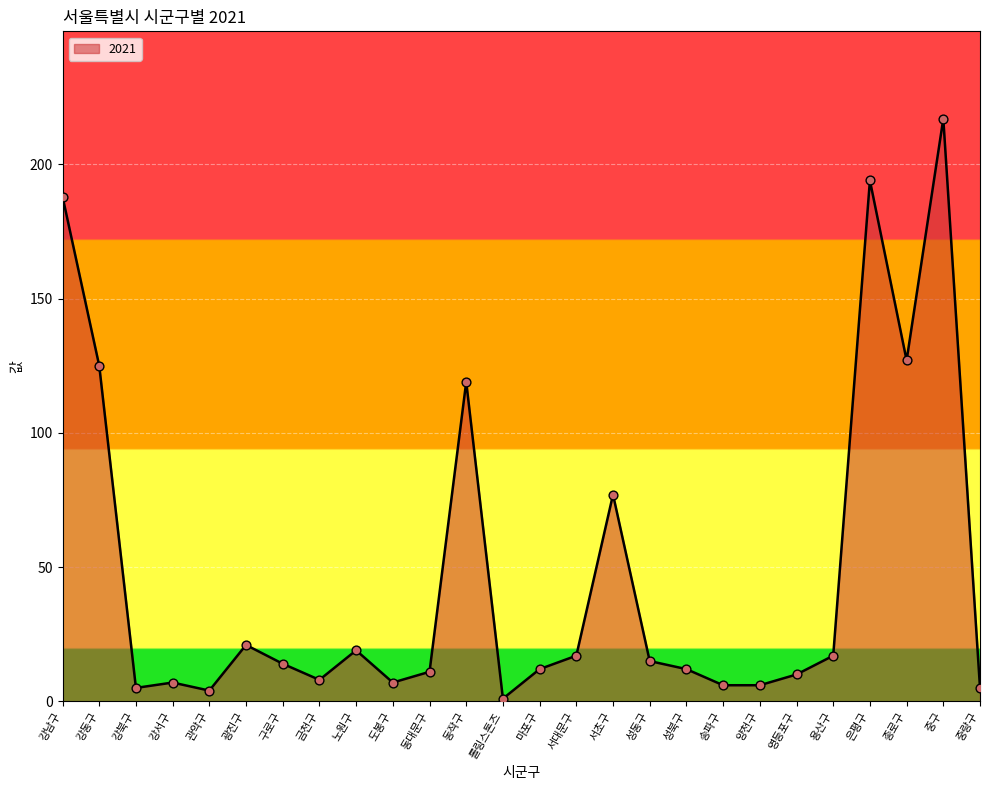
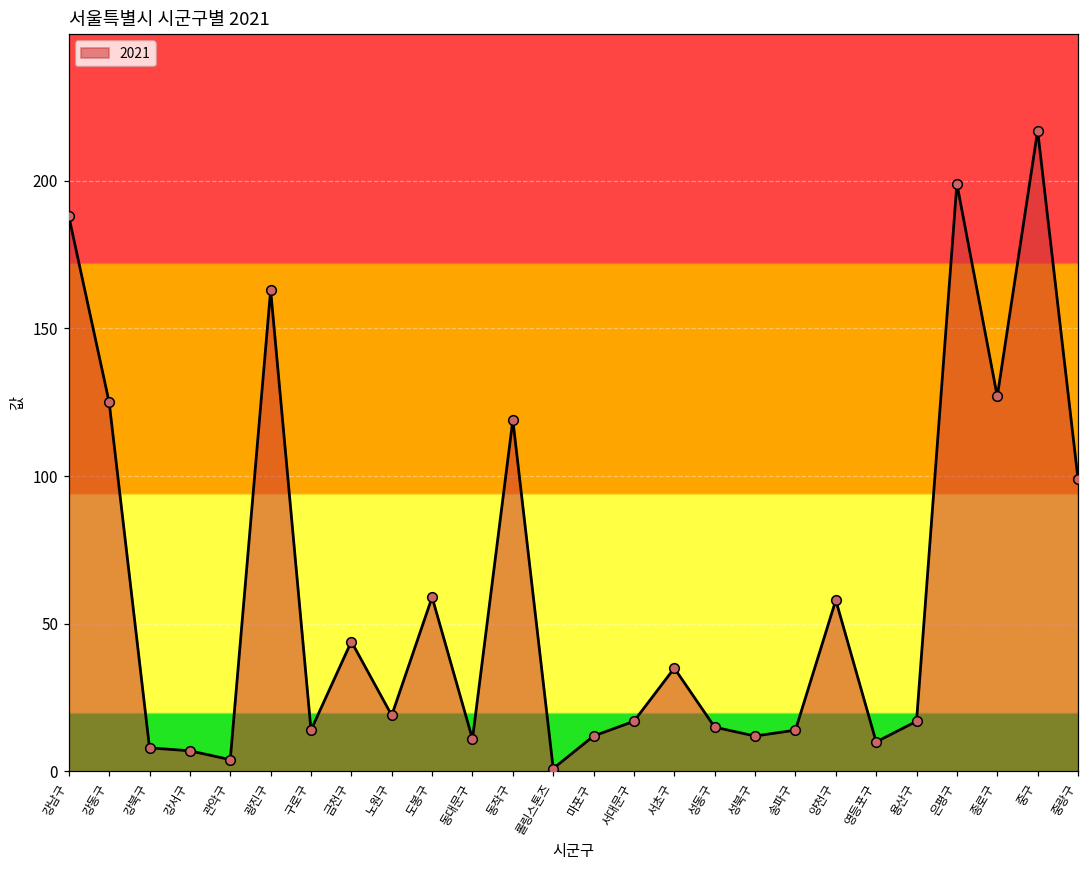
  {
    "강남구": 188,
    "강동구": 125,
-   "강북구": 5,
+   "강북구": 8,
    "강서구": 7,
    "관악구": 4,
-   "광진구": 21,
+   "광진구": 163,
    "구로구": 14,
-   "금천구": 8,
+   "금천구": 44,
    "노원구": 19,
-   "도봉구": 7,
+   "도봉구": 59,
    "동대문구": 11,
    "동작구": 119,
    "롤링스톤즈": 1,
    "마포구": 12,
    "서대문구": 17,
-   "서초구": 77,
+   "서초구": 35,
    "성동구": 15,
    "성북구": 12,
-   "송파구": 6,
-   "양천구": 6,
+   "송파구": 14,
+   "양천구": 58,
    "영등포구": 10,
    "용산구": 17,
-   "은평구": 194,
+   "은평구": 199,
    "종로구": 127,
    "중구": 217,
-   "중랑구": 5
+   "중랑구": 99
  }
